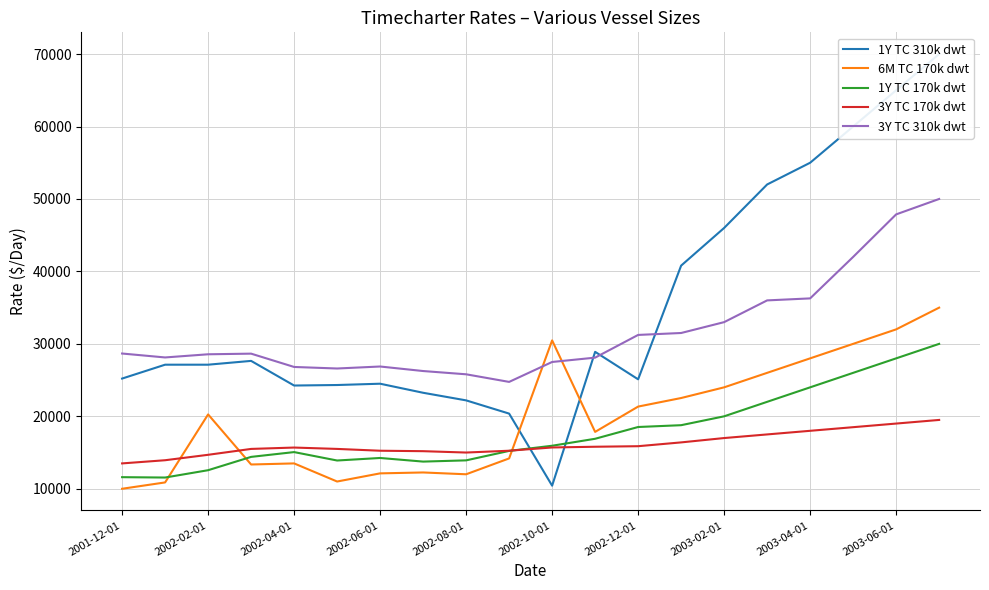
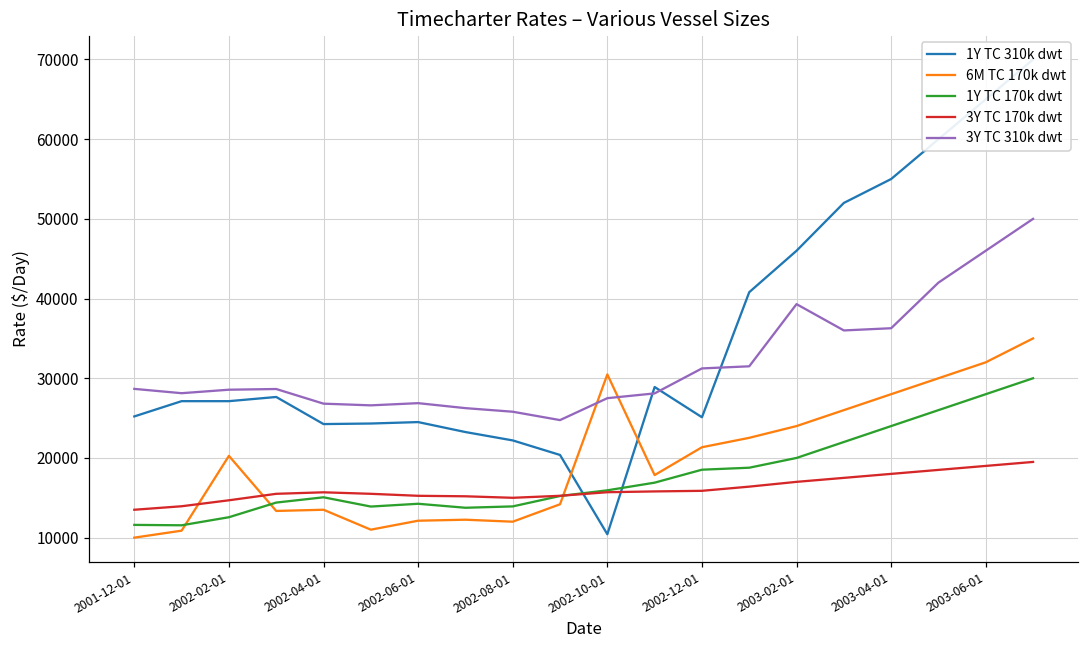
  {
    "1Y TC 310k dwt": {
      "2001-12-01": 25000,
      "2002-02-01": 27000,
      "2002-04-01": 24000,
      "2002-06-01": 25000,
      "2002-08-01": 22000,
      "2002-10-01": 10000,
      "2002-12-01": 25000,
      "2003-02-01": 46000,
      "2003-04-01": 55000
    },
    "6M TC 170k dwt": {
      "2001-12-01": 10000,
      "2002-02-01": 20000,
      "2002-04-01": 14000,
      "2002-06-01": 12000,
      "2002-08-01": 12000,
      "2002-10-01": 30000,
      "2002-12-01": 21000,
      "2003-02-01": 24000,
      "2003-04-01": 28000,
      "2003-06-01": 32000
    },
    "1Y TC 170k dwt": {
      "2001-12-01": 12000,
      "2002-02-01": 13000,
      "2002-04-01": 15000,
      "2002-06-01": 14000,
      "2002-08-01": 14000,
      "2002-12-01": 19000,
      "2003-02-01": 20000,
      "2003-04-01": 24000,
      "2003-06-01": 28000
    },
    "3Y TC 170k dwt": {
      "2001-12-01": 14000,
      "2002-02-01": 15000,
      "2002-04-01": 16000,
      "2002-06-01": 15000,
      "2002-08-01": 15000,
      "2002-12-01": 16000,
      "2003-02-01": 17000,
      "2003-04-01": 18000,
      "2003-06-01": 19000
    },
    "3Y TC 310k dwt": {
      "2001-12-01": 29000,
      "2002-02-01": 29000,
      "2002-04-01": 27000,
      "2002-06-01": 27000,
      "2002-08-01": 26000,
      "2002-10-01": 28000,
      "2002-12-01": 31000,
-     "2003-02-01": 33000,
+     "2003-02-01": 39000,
      "2003-04-01": 36000,
-     "2003-06-01": 48000
+     "2003-06-01": 46000
    }
  }
